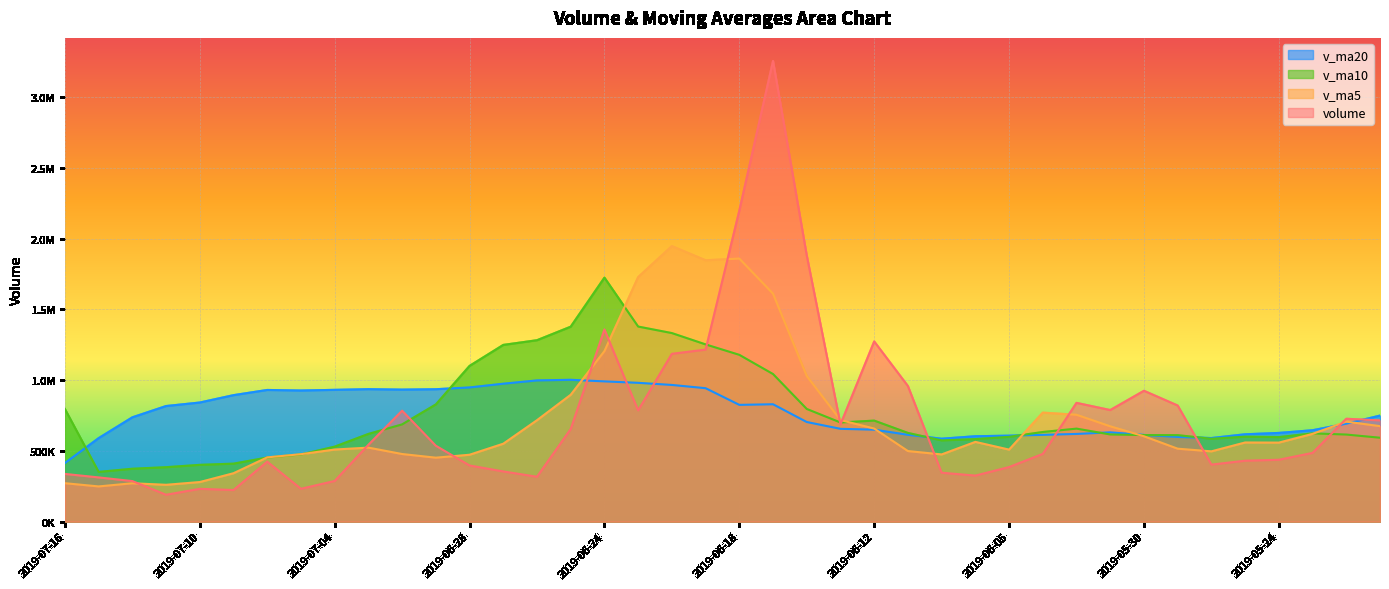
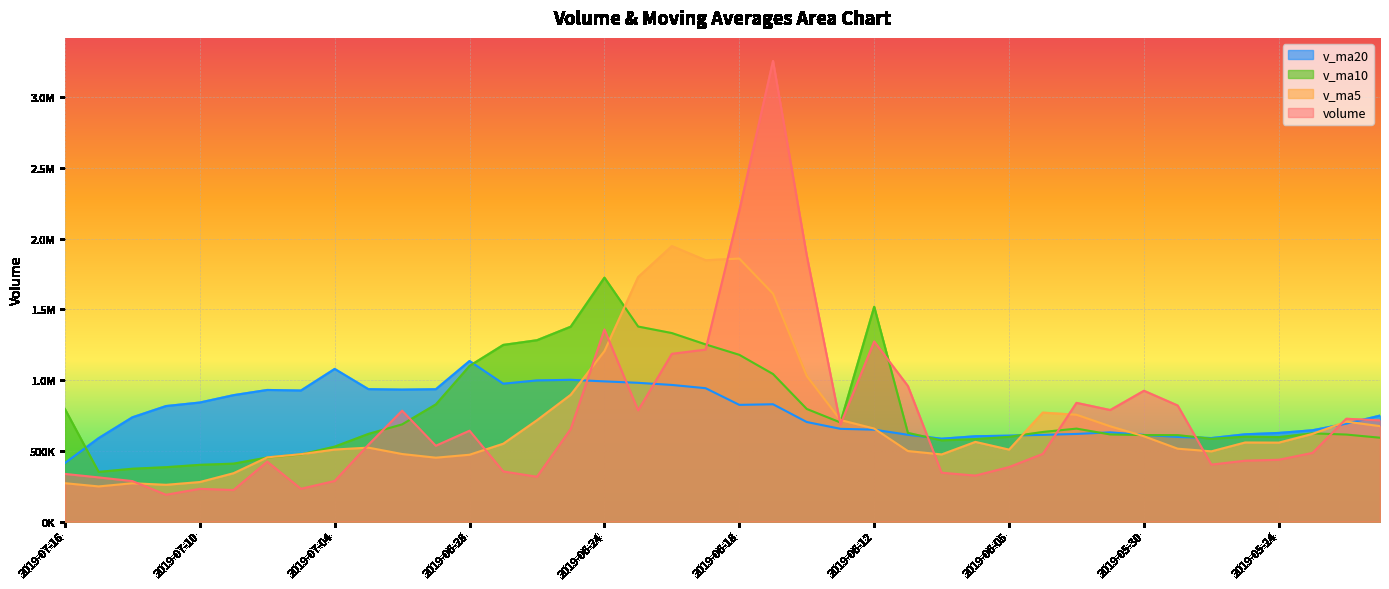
  {
    "v_ma20": {
      "2019-07-16": 410000,
      "2019-07-10": 840000,
-     "2019-07-04": 930000,
-     "2019-06-28": 950000,
+     "2019-07-04": 1080000,
+     "2019-06-28": 1140000,
      "2019-06-24": 990000,
      "2019-06-18": 830000,
      "2019-05-24": 630000
    },
    "v_ma10": {
      "2019-07-16": 800000,
      "2019-07-10": 400000,
      "2019-07-04": 530000,
      "2019-06-28": 1100000,
      "2019-06-24": 1720000,
      "2019-06-18": 1180000,
-     "2019-06-12": 710000,
+     "2019-06-12": 1520000,
      "2019-05-24": 600000
    },
    "v_ma5": {
      "2019-07-16": 270000,
      "2019-07-10": 280000,
      "2019-07-04": 510000,
      "2019-06-28": 470000,
      "2019-06-24": 1210000,
      "2019-06-18": 1860000,
      "2019-06-05": 510000,
      "2019-05-24": 560000
    },
    "volume": {
      "2019-07-16": 340000,
      "2019-07-10": 230000,
      "2019-07-04": 290000,
-     "2019-06-28": 400000,
+     "2019-06-28": 640000,
      "2019-06-24": 1360000,
      "2019-06-18": 2200000,
      "2019-06-12": 1270000,
      "2019-06-05": 390000,
      "2019-05-30": 930000,
      "2019-05-24": 440000
    }
  }
